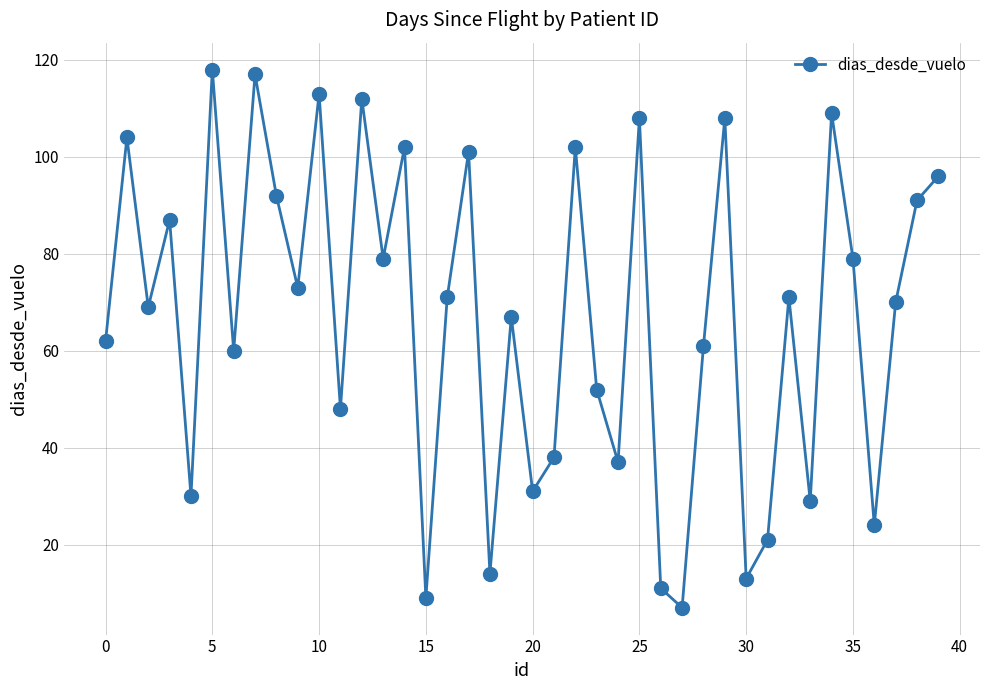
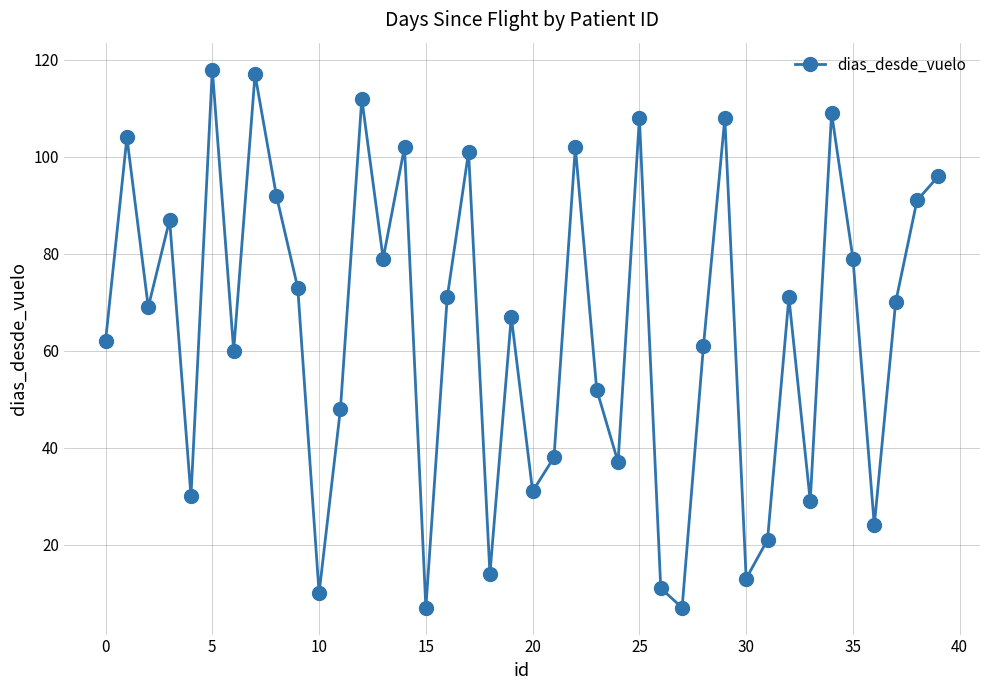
  {
    "0": 62,
    "5": 118,
-   "10": 113,
-   "15": 9,
+   "10": 10,
+   "15": 7,
    "20": 31,
    "25": 108,
    "30": 13,
    "35": 79
  }
